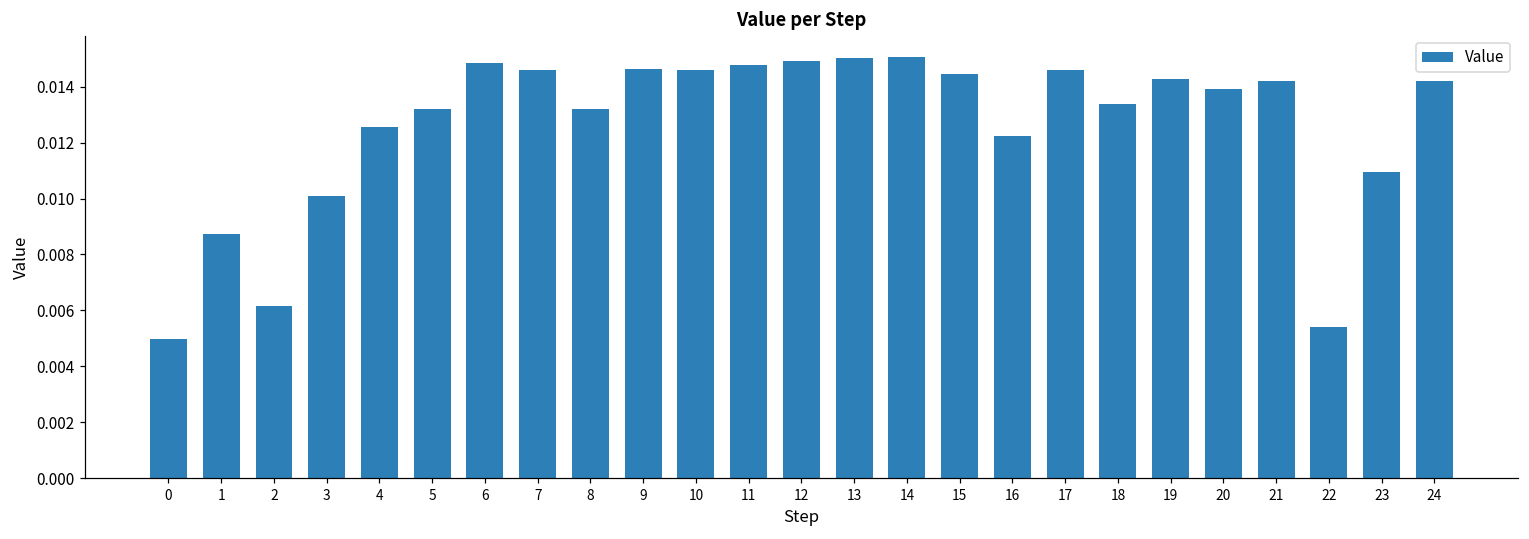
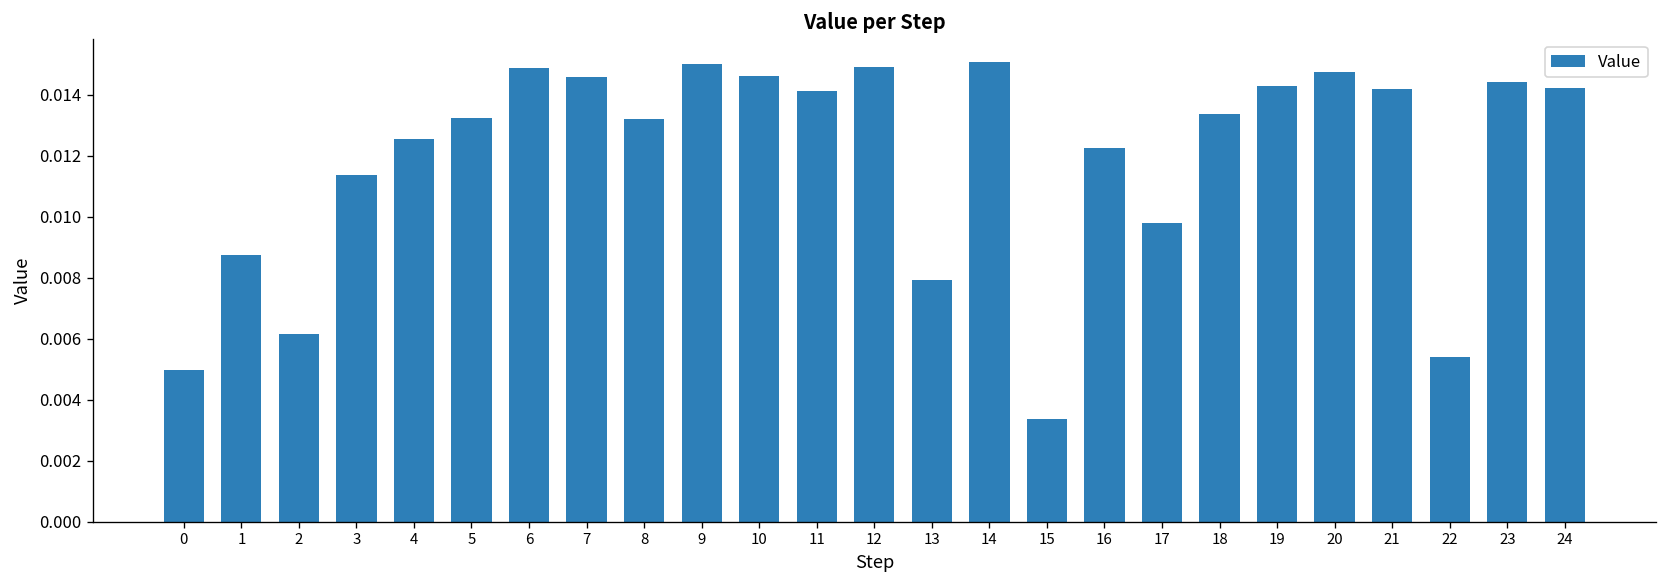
  {
    "0": 0.0050,
    "1": 0.0087,
    "2": 0.0061,
-   "3": 0.0101,
+   "3": 0.0114,
    "4": 0.0125,
    "5": 0.0132,
    "6": 0.0149,
    "7": 0.0146,
    "8": 0.0132,
-   "9": 0.0146,
+   "9": 0.0150,
    "10": 0.0146,
-   "11": 0.0148,
+   "11": 0.0141,
    "12": 0.0149,
-   "13": 0.0150,
+   "13": 0.0079,
    "14": 0.0151,
-   "15": 0.0145,
+   "15": 0.0034,
    "16": 0.0122,
-   "17": 0.0146,
+   "17": 0.0098,
    "18": 0.0134,
    "19": 0.0143,
-   "20": 0.0139,
+   "20": 0.0147,
    "21": 0.0142,
    "22": 0.0054,
-   "23": 0.0109,
+   "23": 0.0144,
    "24": 0.0142
  }
